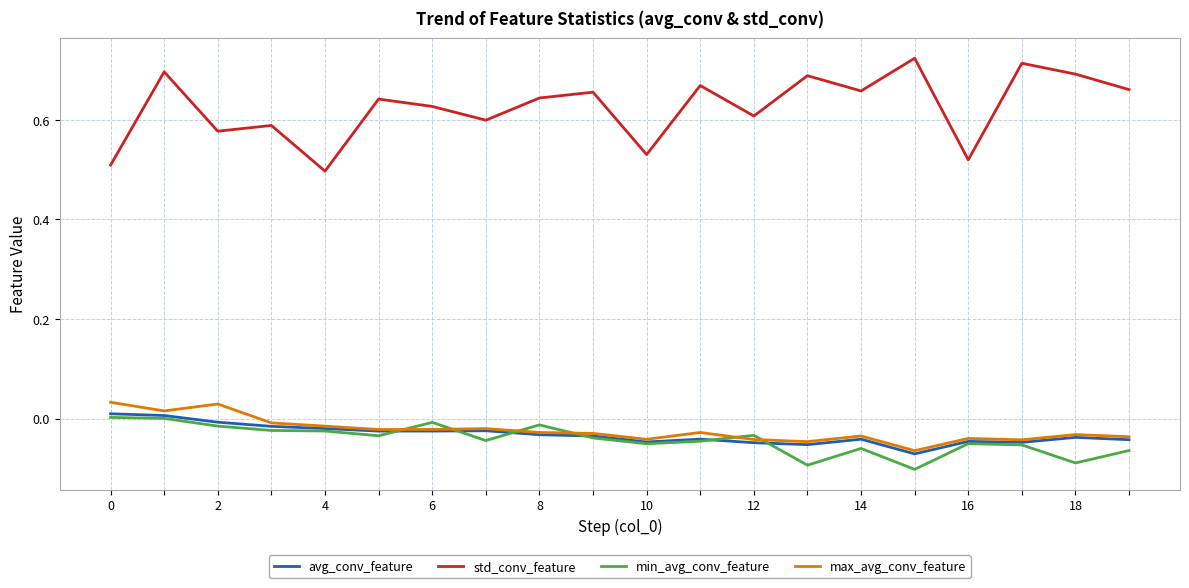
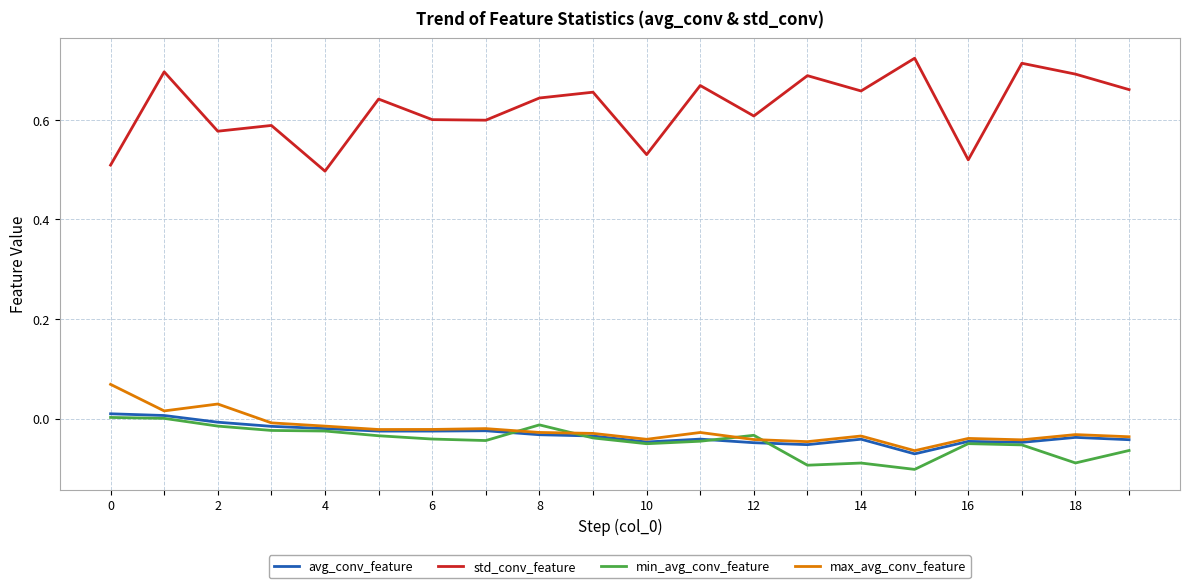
  {
    "avg_conv_feature": {
      "0": 0.01,
      "2": -0.01,
      "12": -0.05,
      "14": -0.04,
      "18": -0.04
    },
    "std_conv_feature": {
      "0": 0.51,
      "2": 0.58,
      "4": 0.50,
-     "6": 0.63,
+     "6": 0.60,
      "8": 0.64,
      "10": 0.53,
      "12": 0.61,
      "14": 0.66,
      "16": 0.52,
      "18": 0.69
    },
    "min_avg_conv_feature": {
      "0": 0.00,
      "2": -0.02,
-     "6": -0.01,
+     "6": -0.04,
      "8": -0.01,
      "12": -0.03,
-     "14": -0.06,
+     "14": -0.09,
      "18": -0.09
    },
    "max_avg_conv_feature": {
-     "0": 0.03,
+     "0": 0.07,
      "2": 0.03,
      "10": -0.04,
      "12": -0.04,
      "14": -0.04,
      "16": -0.04,
      "18": -0.03
    }
  }
